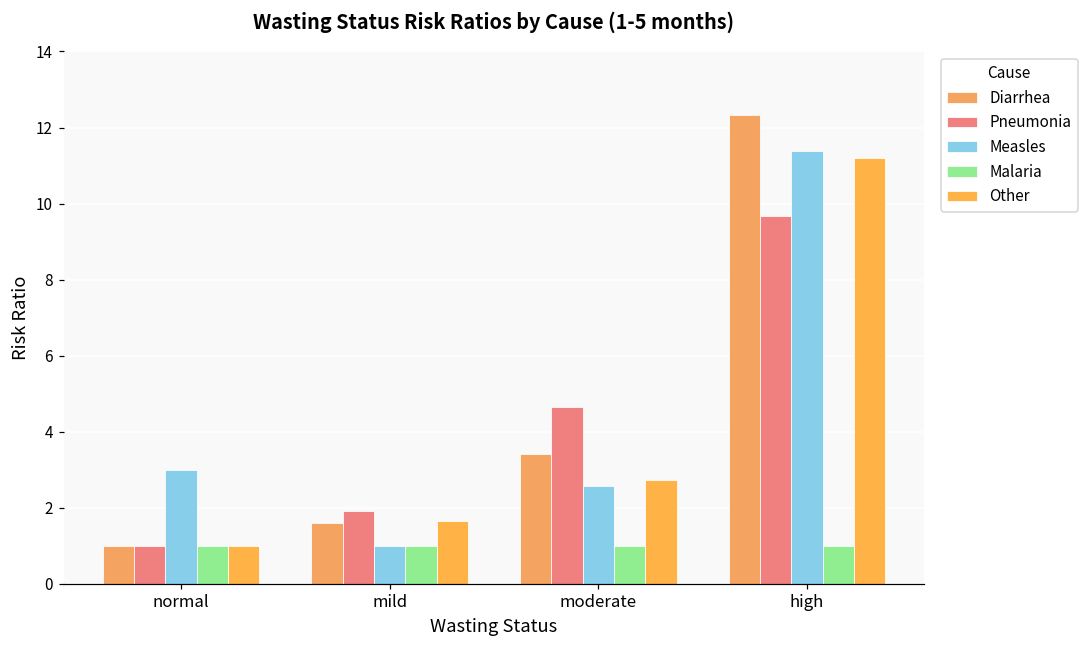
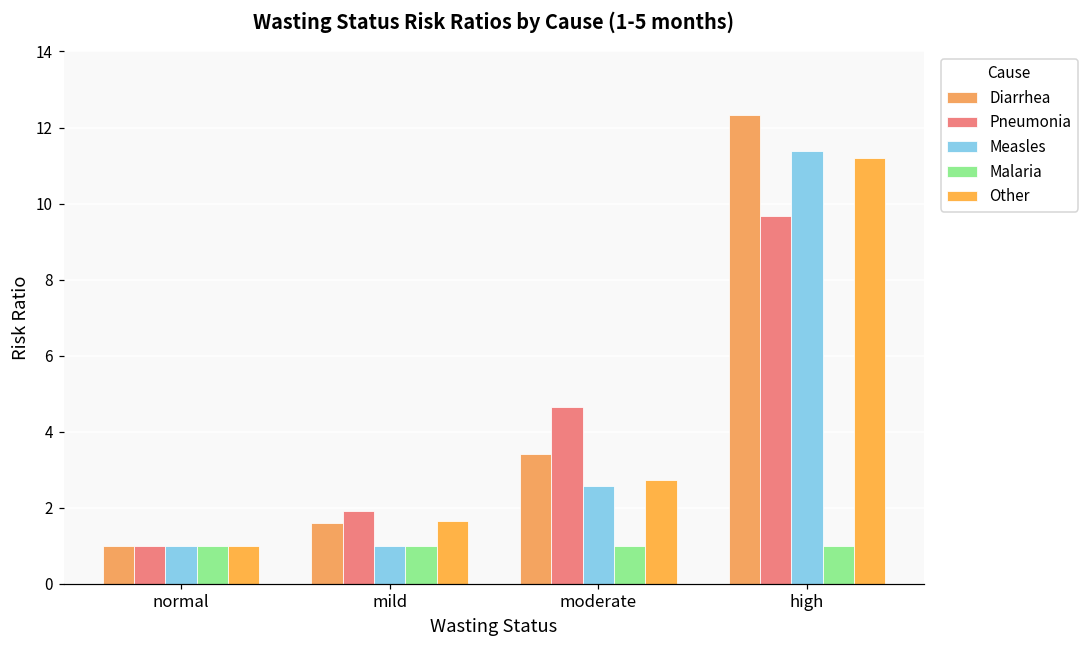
  {
    "Measles": {
-     "normal": 3,
+     "normal": 1,
      "mild": 1,
      "moderate": 2.6,
      "high": 11.4
    },
    "Malaria": {
      "normal": 1,
      "mild": 1,
      "moderate": 1,
      "high": 1
    }
  }
